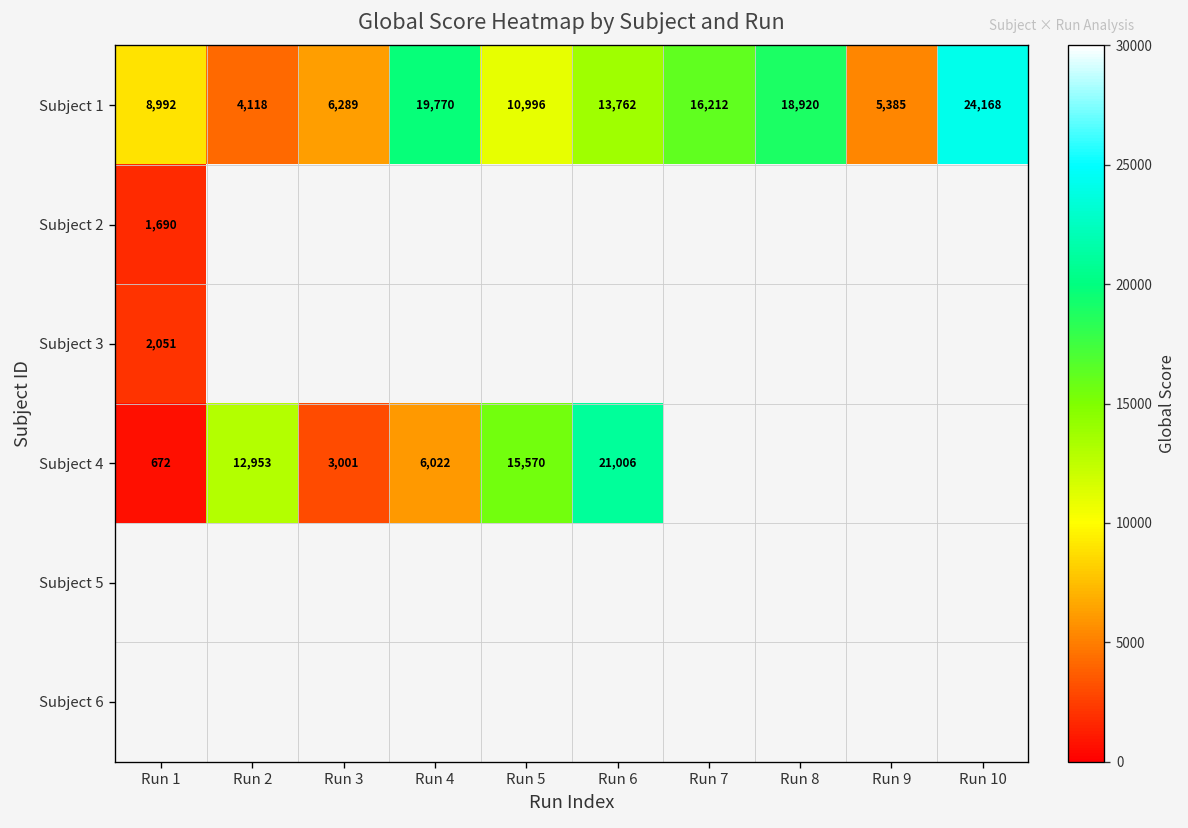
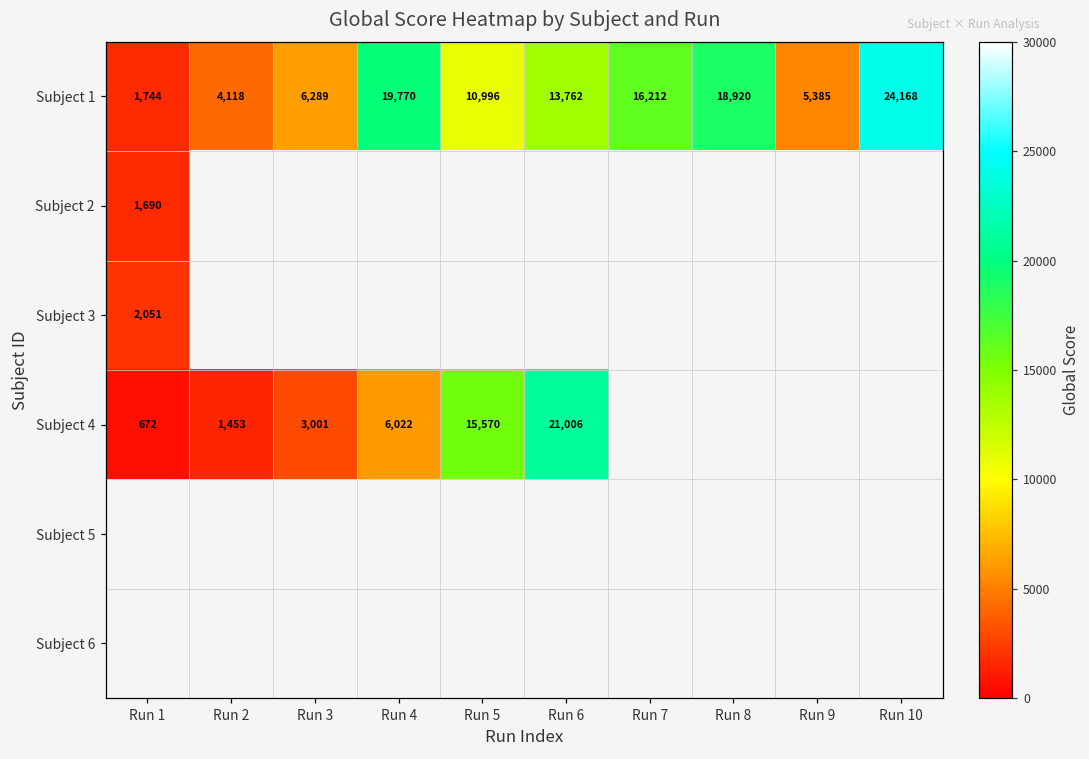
  {
    "Subject 1": {
-     "Run 1": "8,992",
+     "Run 1": "1,744",
      "Run 2": "4,118",
      "Run 3": "6,289",
      "Run 4": "19,770",
      "Run 5": "10,996",
      "Run 6": "13,762",
      "Run 7": "16,212",
      "Run 8": "18,920",
      "Run 9": "5,385",
      "Run 10": "24,168"
    },
    "Subject 2": {
      "Run 1": "1,690"
    },
    "Subject 3": {
      "Run 1": "2,051"
    },
    "Subject 4": {
      "Run 1": "672",
-     "Run 2": "12,953",
+     "Run 2": "1,453",
      "Run 3": "3,001",
      "Run 4": "6,022",
      "Run 5": "15,570",
      "Run 6": "21,006"
    }
  }
